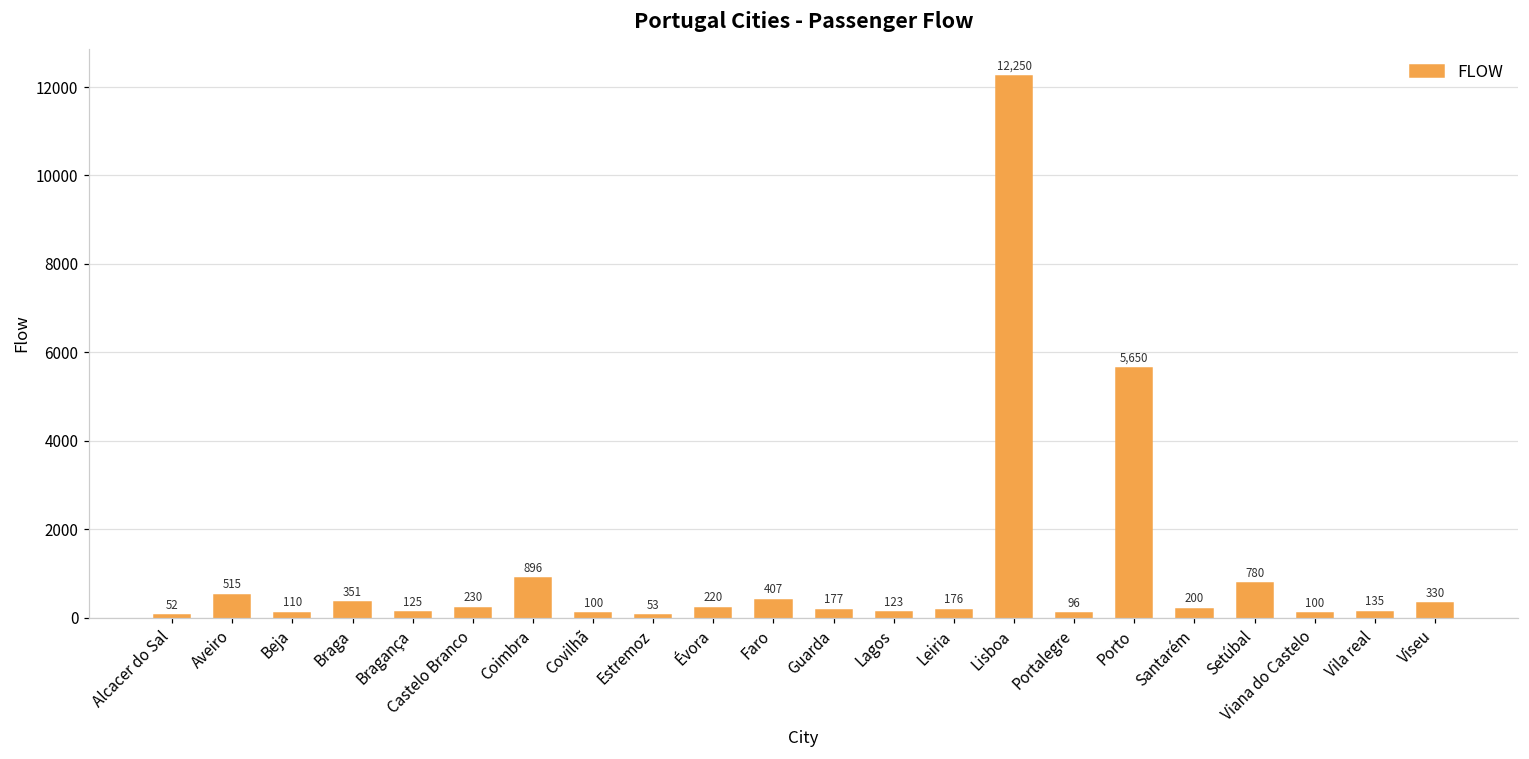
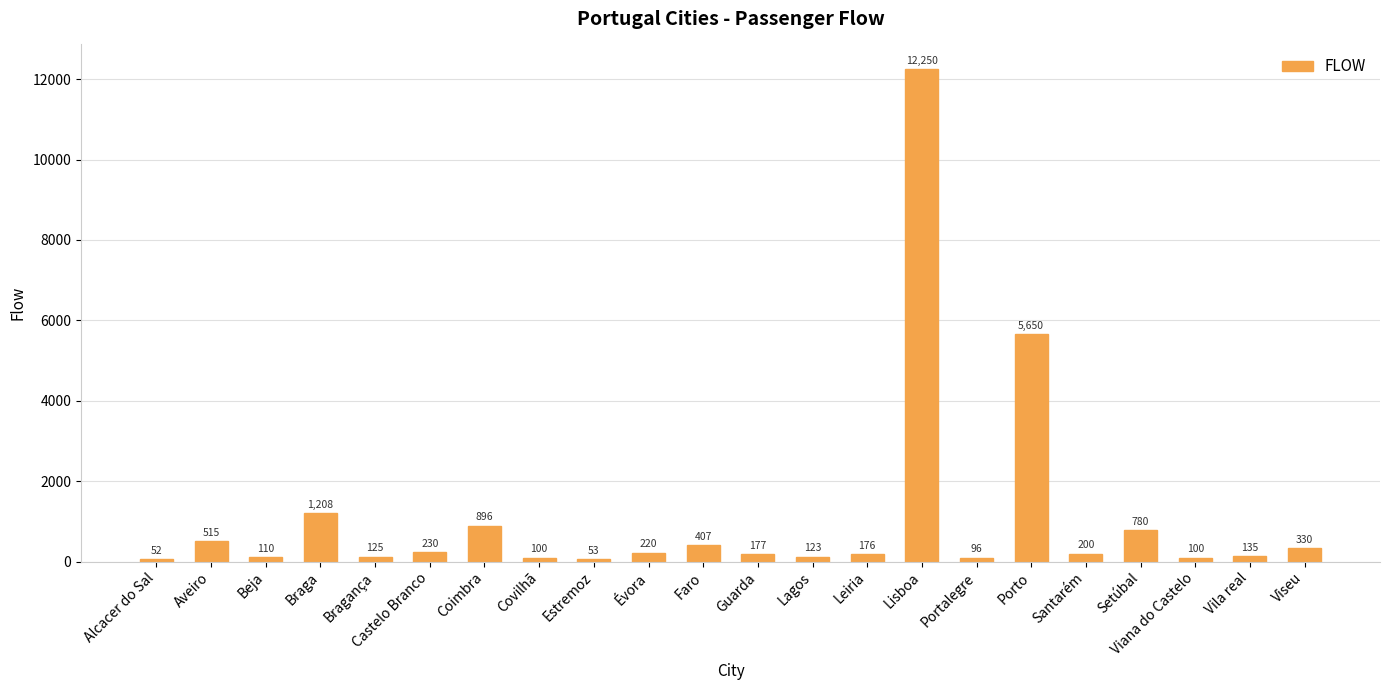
  {
    "Alcacer do Sal": "52",
    "Aveiro": "515",
    "Beja": "110",
-   "Braga": "351",
+   "Braga": "1,208",
    "Bragança": "125",
    "Castelo Branco": "230",
    "Coimbra": "896",
    "Covilhã": "100",
    "Estremoz": "53",
    "Évora": "220",
    "Faro": "407",
    "Guarda": "177",
    "Lagos": "123",
    "Leiria": "176",
    "Lisboa": "12,250",
    "Portalegre": "96",
    "Porto": "5,650",
    "Santarém": "200",
    "Setúbal": "780",
    "Viana do Castelo": "100",
    "Vila real": "135",
    "Viseu": "330"
  }
